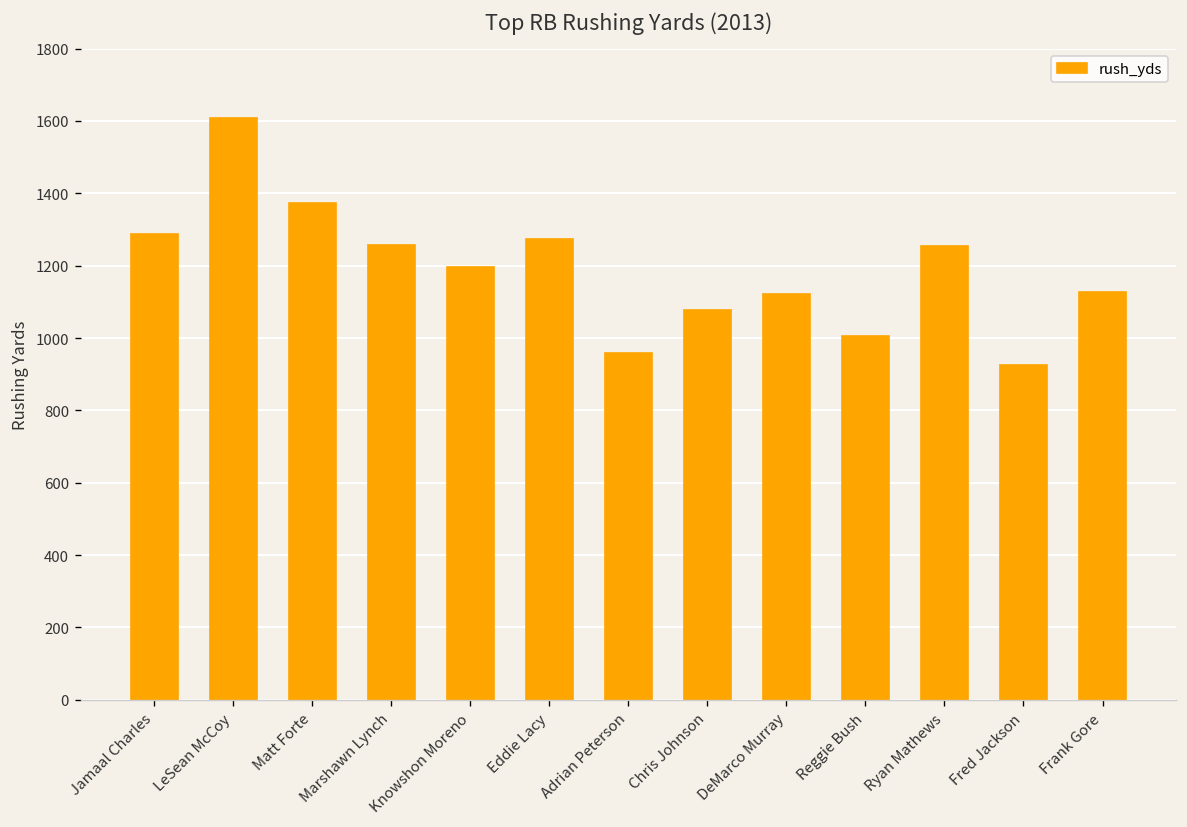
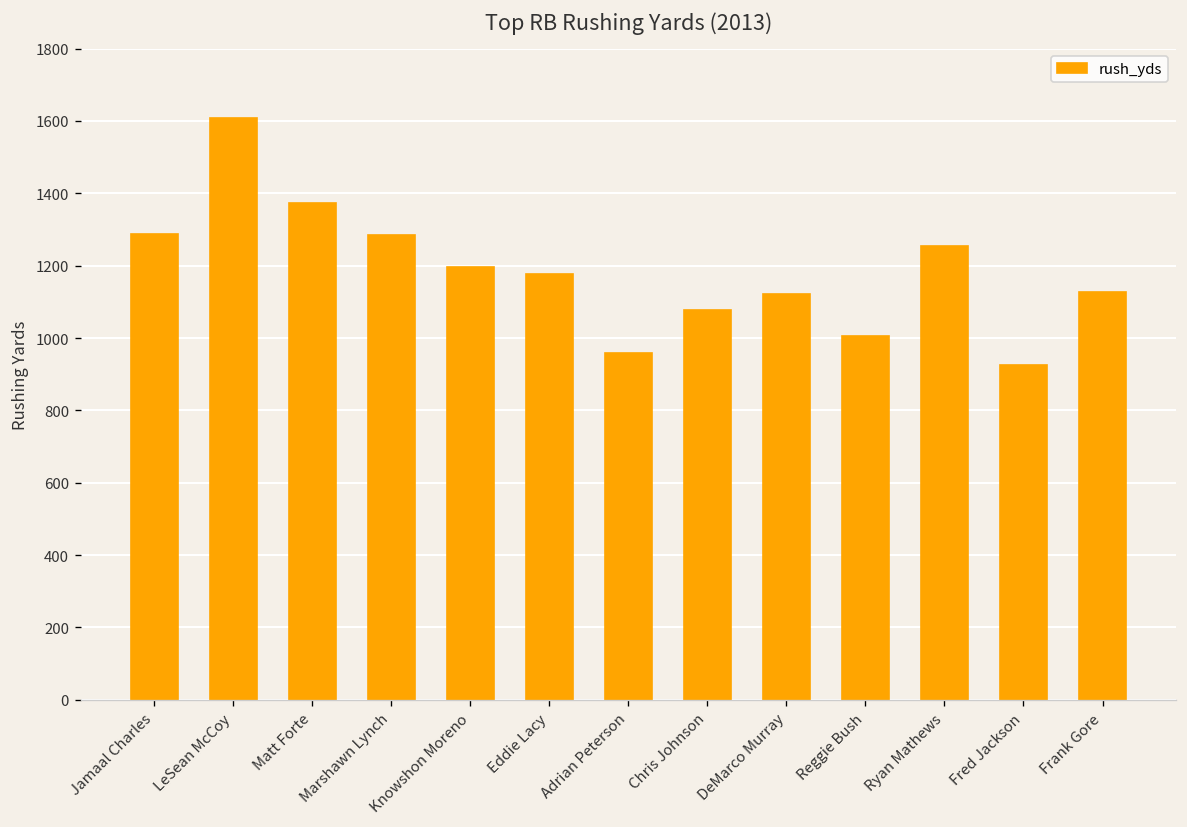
  {
    "Jamaal Charles": 1290,
    "LeSean McCoy": 1610,
    "Matt Forte": 1370,
-   "Marshawn Lynch": 1260,
+   "Marshawn Lynch": 1290,
    "Knowshon Moreno": 1200,
-   "Eddie Lacy": 1270,
+   "Eddie Lacy": 1180,
    "Adrian Peterson": 960,
    "Chris Johnson": 1080,
    "DeMarco Murray": 1120,
    "Reggie Bush": 1010,
    "Ryan Mathews": 1260,
    "Fred Jackson": 930,
    "Frank Gore": 1130
  }
